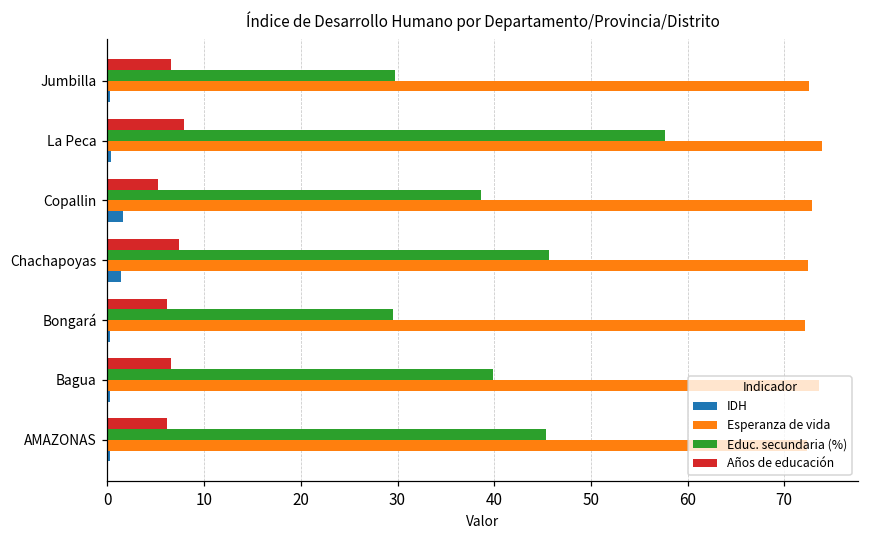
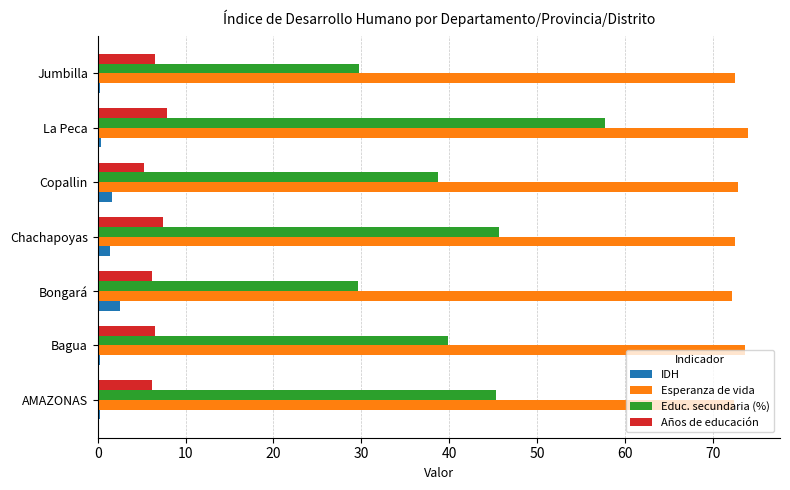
  {
    "IDH": {
      "La Peca": 0,
      "Copallin": 2,
      "Chachapoyas": 1,
-     "Bongará": 0,
+     "Bongará": 3,
      "Bagua": 0
    },
    "Esperanza de vida": {
      "Jumbilla": 73,
      "La Peca": 74,
      "Copallin": 73,
      "Chachapoyas": 72,
      "Bongará": 72
    },
    "Educ. secundaria (%)": {
      "Jumbilla": 30,
      "La Peca": 58,
      "Copallin": 39,
      "Chachapoyas": 46,
      "Bongará": 30,
      "Bagua": 40,
      "AMAZONAS": 45
    },
    "Años de educación": {
      "Jumbilla": 7,
      "La Peca": 8,
      "Copallin": 5,
      "Chachapoyas": 7,
      "Bongará": 6,
      "Bagua": 7,
      "AMAZONAS": 6
    }
  }
